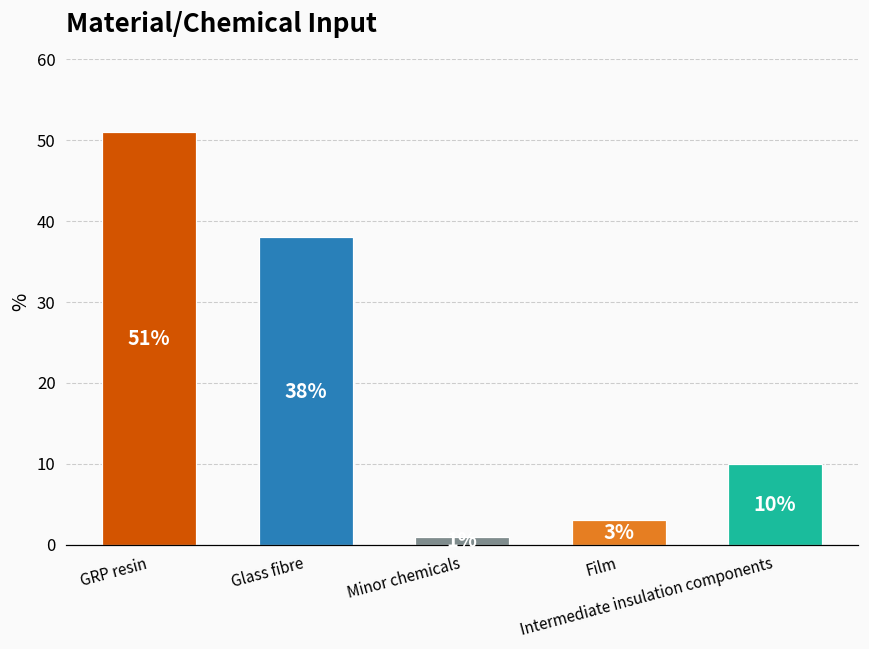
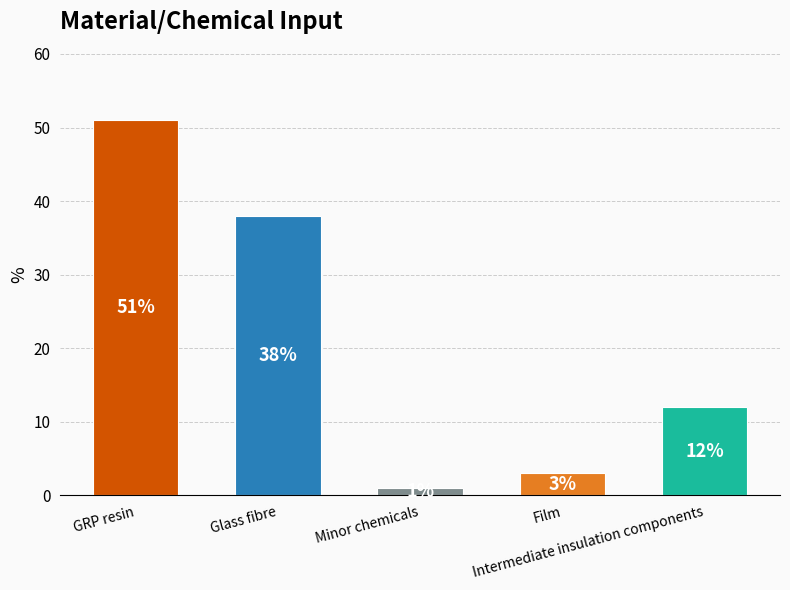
  {
    "GRP resin": "51%",
    "Glass fibre": "38%",
    "Film": "3%",
-   "Intermediate insulation components": "10%"
+   "Intermediate insulation components": "12%"
  }
